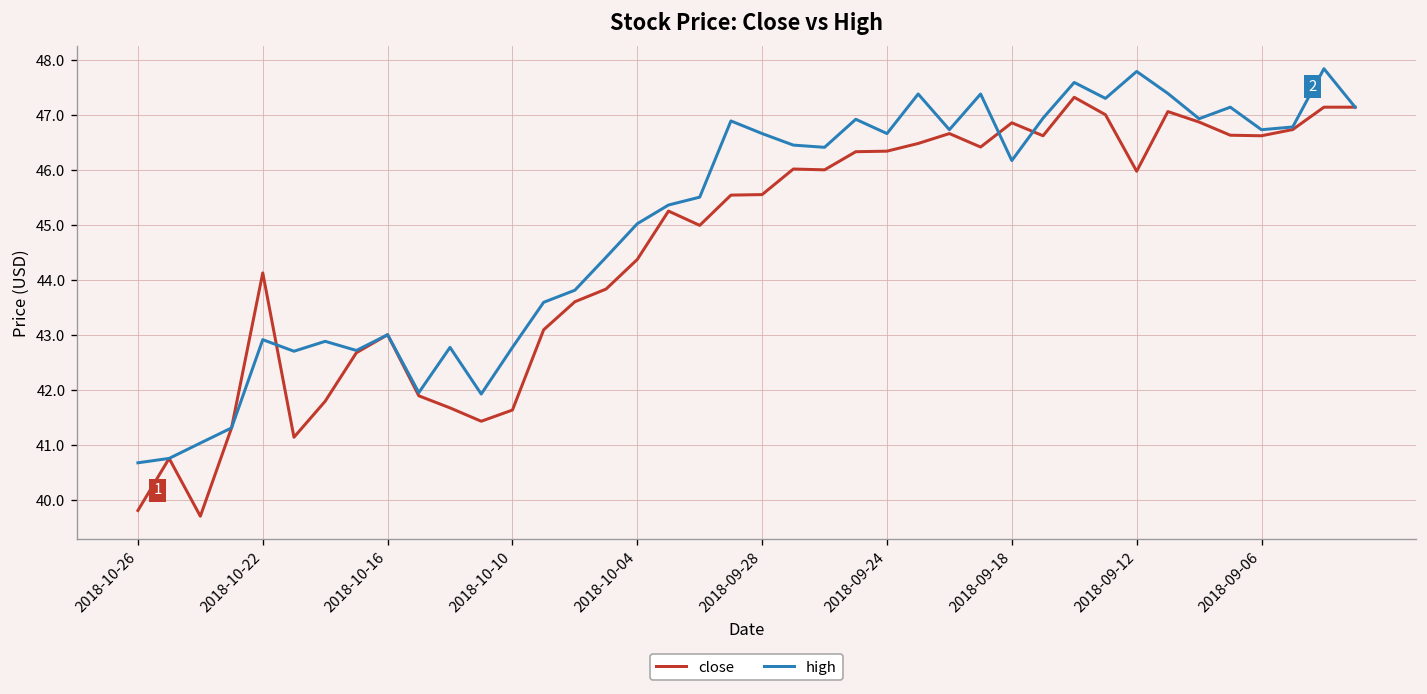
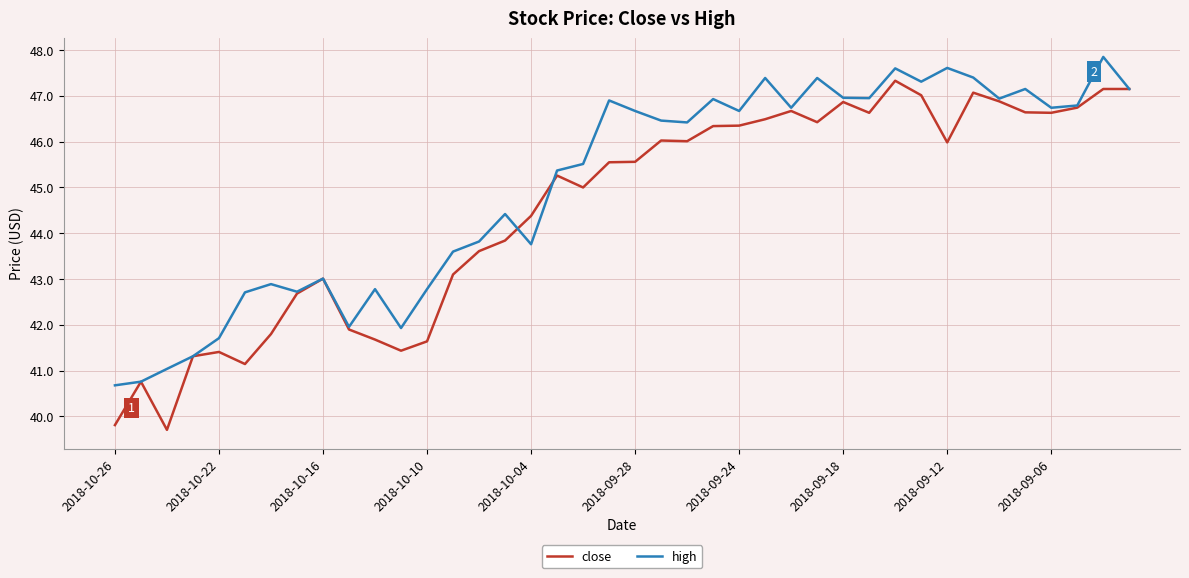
  {
    "close": {
-     "2018-10-22": 44.1,
+     "2018-10-22": 41.4,
      "2018-10-10": 41.6,
      "2018-10-04": 44.4,
      "2018-09-28": 45.6,
      "2018-09-24": 46.4,
      "2018-09-18": 46.9,
      "2018-09-12": 46.0,
      "2018-09-06": 46.6
    },
    "high": {
      "2018-10-26": 40.7,
-     "2018-10-22": 42.9,
+     "2018-10-22": 41.7,
      "2018-10-10": 42.8,
-     "2018-10-04": 45.0,
+     "2018-10-04": 43.8,
      "2018-09-28": 46.7,
      "2018-09-24": 46.7,
-     "2018-09-18": 46.2,
-     "2018-09-12": 47.8,
+     "2018-09-18": 47.0,
+     "2018-09-12": 47.6,
      "2018-09-06": 46.7
    }
  }
